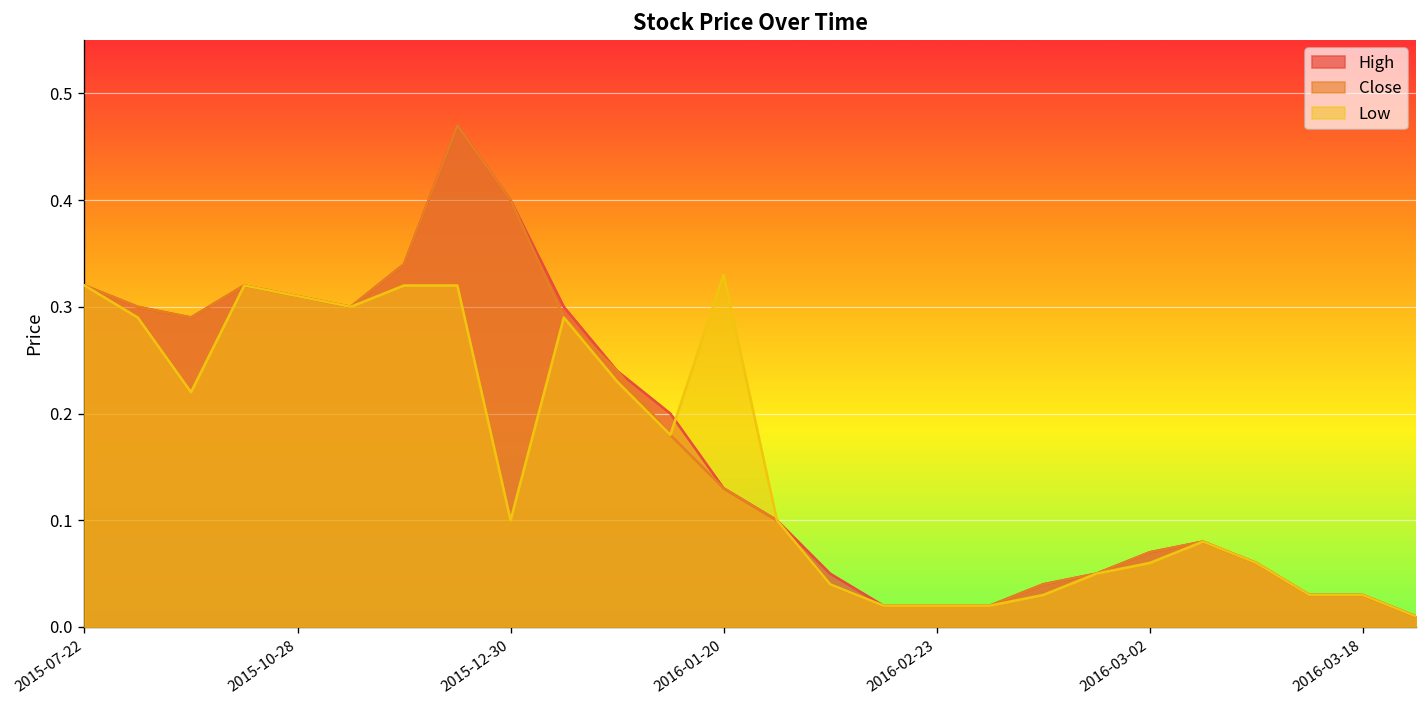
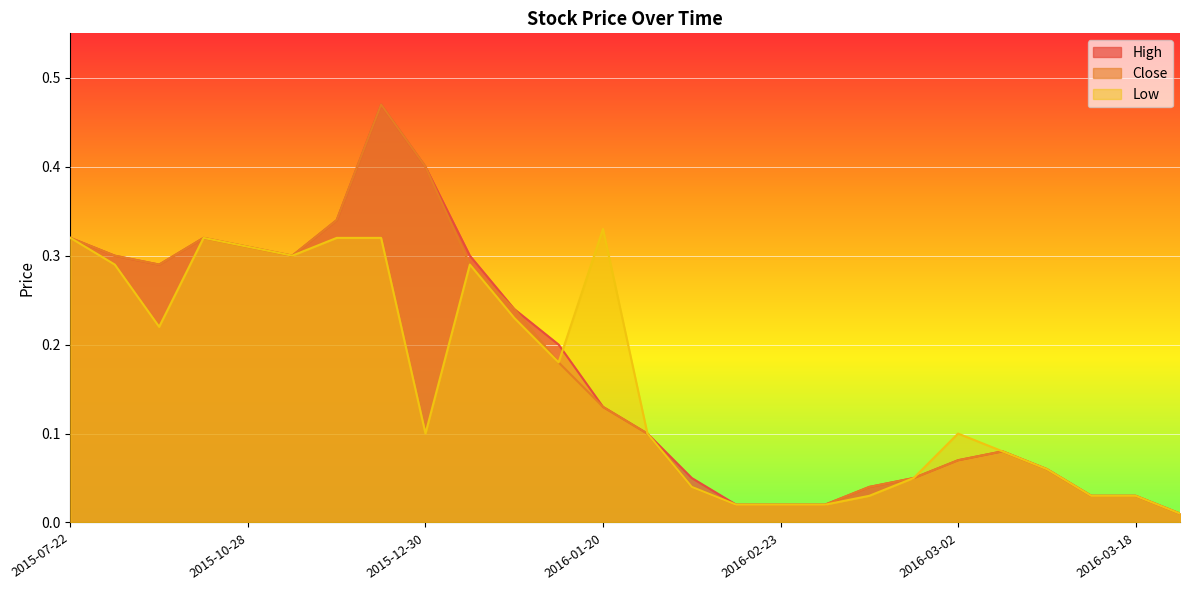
  {
    "Low": {
      "2015-12-30": 0.10,
      "2016-01-20": 0.33,
-     "2016-03-02": 0.06
+     "2016-03-02": 0.10
    }
  }
